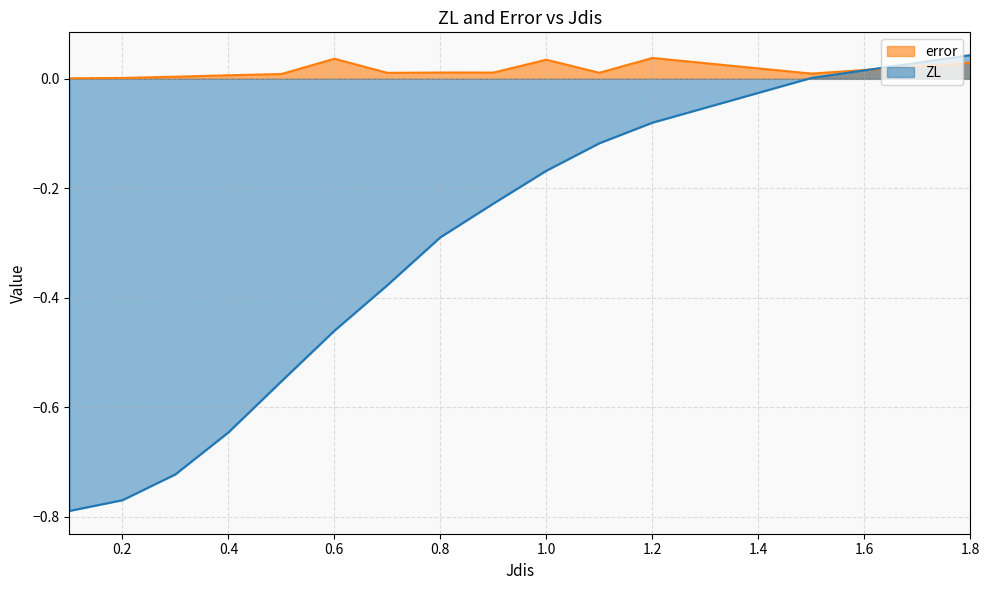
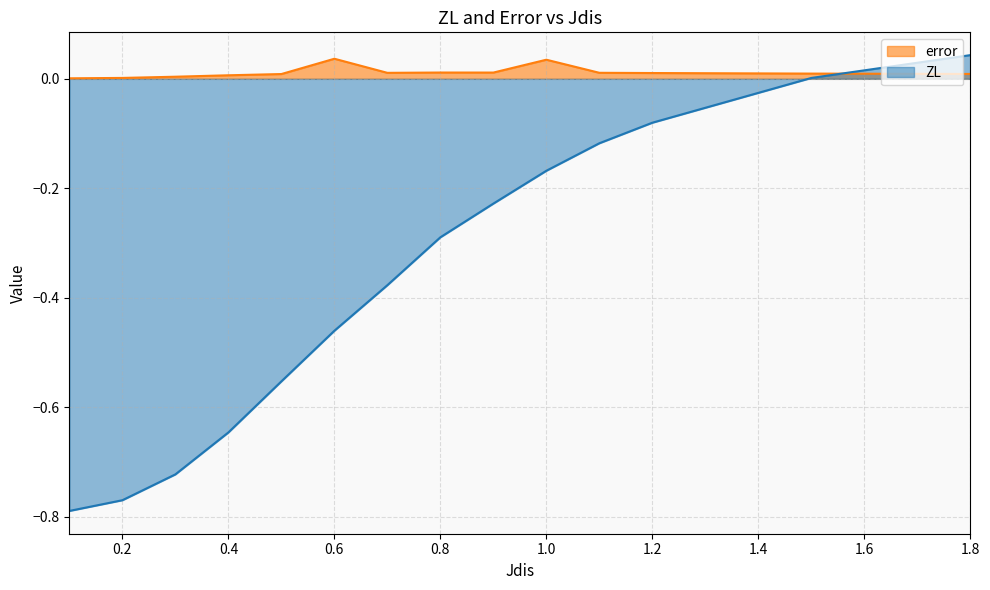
  {
    "error": {
      "0.4": 0.01,
      "0.6": 0.04,
      "0.8": 0.01,
      "1.0": 0.03,
-     "1.2": 0.04,
-     "1.8": 0.03
+     "1.2": 0.01,
+     "1.8": 0.01
    }
  }
